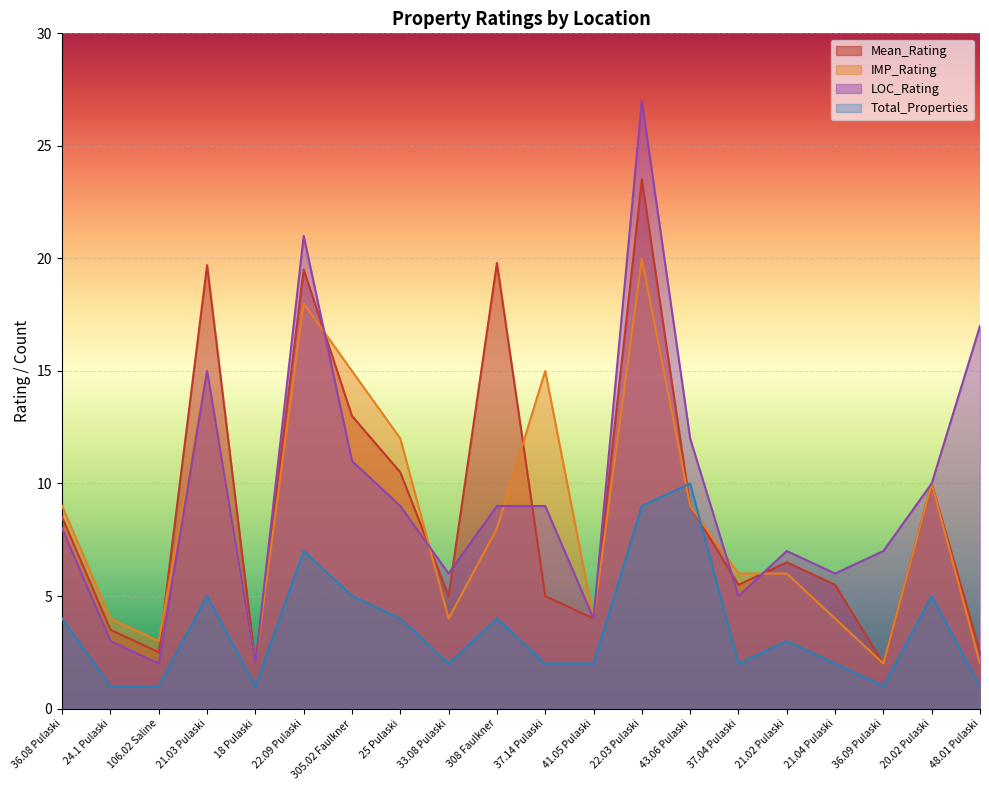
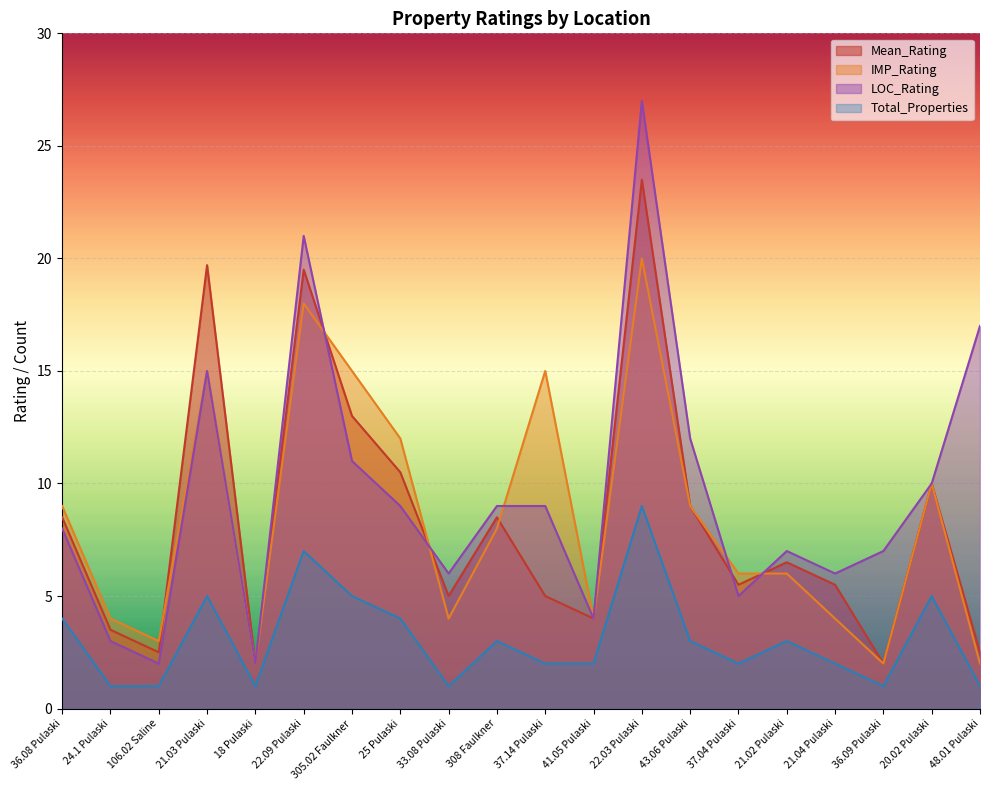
  {
    "Mean_Rating": {
      "36.08 Pulaski": 8.5,
      "24.1 Pulaski": 3.5,
      "106.02 Saline": 2.5,
      "21.03 Pulaski": 19.7,
      "22.09 Pulaski": 19.5,
      "305.02 Faulkner": 13.0,
      "25 Pulaski": 10.5,
      "33.08 Pulaski": 5.0,
-     "308 Faulkner": 19.8,
+     "308 Faulkner": 8.5,
      "37.14 Pulaski": 5.0,
      "22.03 Pulaski": 23.5,
      "37.04 Pulaski": 5.5,
      "21.02 Pulaski": 6.5,
      "21.04 Pulaski": 5.5,
      "48.01 Pulaski": 2.5
    },
    "IMP_Rating": {
      "36.08 Pulaski": 9.0,
      "24.1 Pulaski": 4.0,
      "106.02 Saline": 3.0,
      "22.09 Pulaski": 18.0,
      "305.02 Faulkner": 15.0,
      "25 Pulaski": 12.0,
      "33.08 Pulaski": 4.0,
      "308 Faulkner": 8.0,
      "37.14 Pulaski": 15.0,
      "22.03 Pulaski": 20.0,
      "37.04 Pulaski": 6.0,
      "21.02 Pulaski": 6.0,
      "21.04 Pulaski": 4.0,
      "48.01 Pulaski": 2.0
    },
    "LOC_Rating": {
      "36.08 Pulaski": 8.0,
      "24.1 Pulaski": 3.0,
      "106.02 Saline": 2.0,
      "22.09 Pulaski": 21.0,
      "305.02 Faulkner": 11.0,
      "25 Pulaski": 9.0,
      "33.08 Pulaski": 6.0,
      "308 Faulkner": 9.0,
      "37.14 Pulaski": 9.0,
      "22.03 Pulaski": 27.0,
      "43.06 Pulaski": 12.0,
      "37.04 Pulaski": 5.0,
      "21.02 Pulaski": 7.0,
      "21.04 Pulaski": 6.0,
      "36.09 Pulaski": 7.0,
      "48.01 Pulaski": 17.0
    },
    "Total_Properties": {
      "36.08 Pulaski": 4,
      "24.1 Pulaski": 1,
      "106.02 Saline": 1,
      "21.03 Pulaski": 5,
      "18 Pulaski": 1,
      "22.09 Pulaski": 7,
      "305.02 Faulkner": 5,
      "25 Pulaski": 4,
-     "33.08 Pulaski": 2,
-     "308 Faulkner": 4,
+     "33.08 Pulaski": 1,
+     "308 Faulkner": 3,
      "37.14 Pulaski": 2,
      "41.05 Pulaski": 2,
      "22.03 Pulaski": 9,
-     "43.06 Pulaski": 10,
+     "43.06 Pulaski": 3,
      "37.04 Pulaski": 2,
      "21.02 Pulaski": 3,
      "21.04 Pulaski": 2,
      "36.09 Pulaski": 1,
      "20.02 Pulaski": 5,
      "48.01 Pulaski": 1
    }
  }
